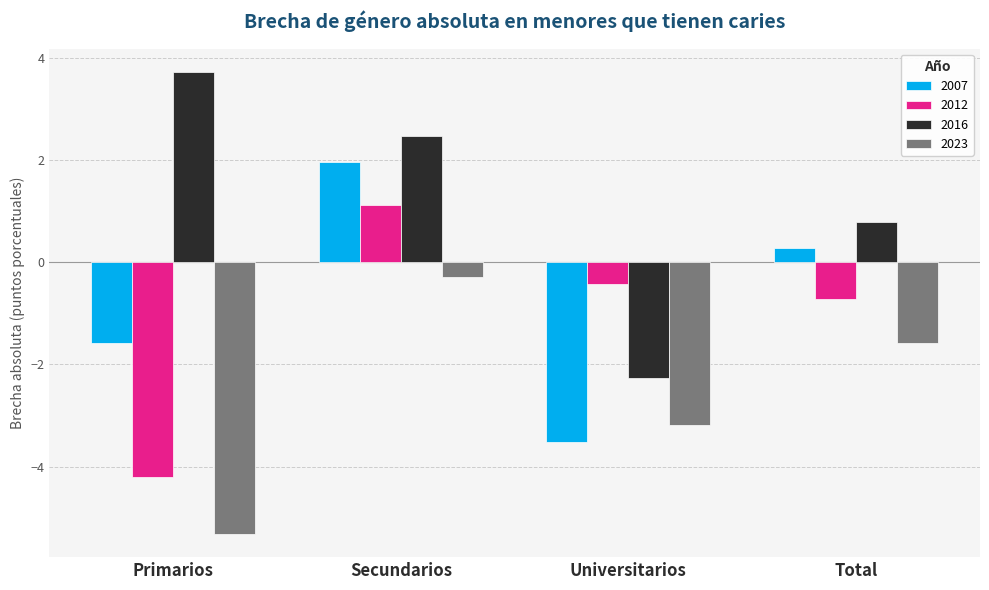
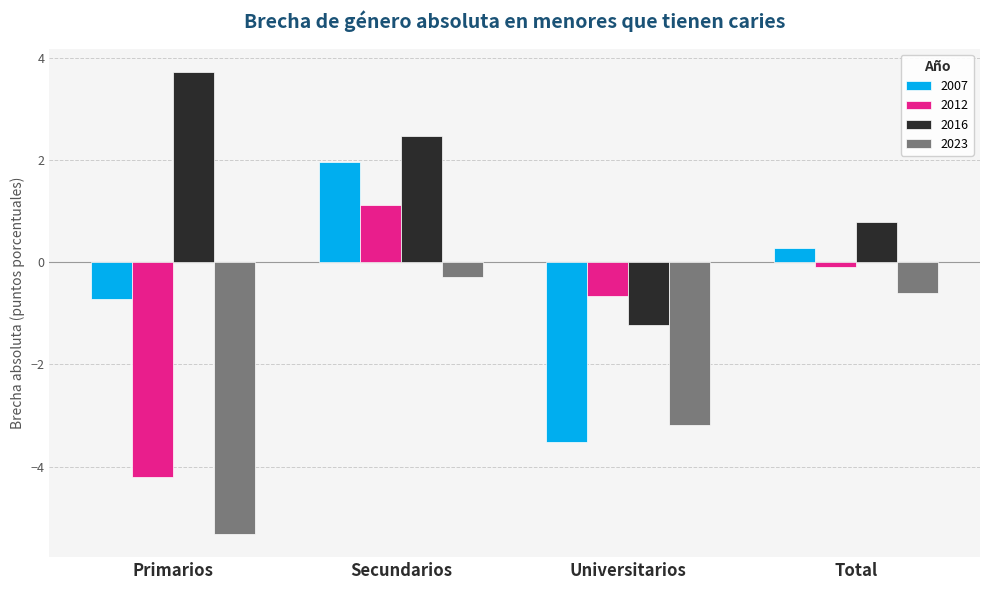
  {
    "2007": {
-     "Primarios": -1.6,
+     "Primarios": -0.7,
      "Secundarios": 2.0,
      "Universitarios": -3.5,
      "Total": 0.3
    },
    "2012": {
      "Primarios": -4.2,
      "Secundarios": 1.1,
-     "Universitarios": -0.4,
-     "Total": -0.7
+     "Universitarios": -0.7,
+     "Total": -0.1
    },
    "2016": {
      "Primarios": 3.7,
      "Secundarios": 2.5,
-     "Universitarios": -2.3,
+     "Universitarios": -1.2,
      "Total": 0.8
    },
    "2023": {
      "Primarios": -5.3,
      "Secundarios": -0.3,
      "Universitarios": -3.2,
-     "Total": -1.6
+     "Total": -0.6
    }
  }
